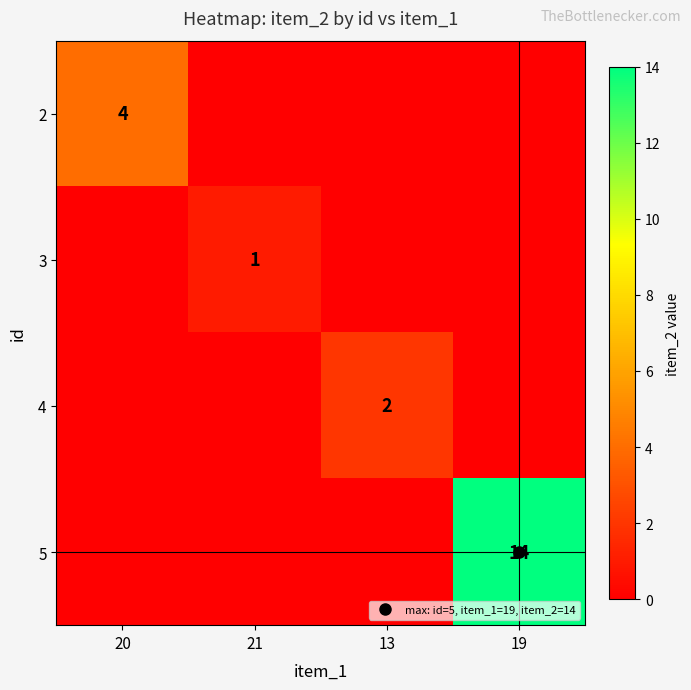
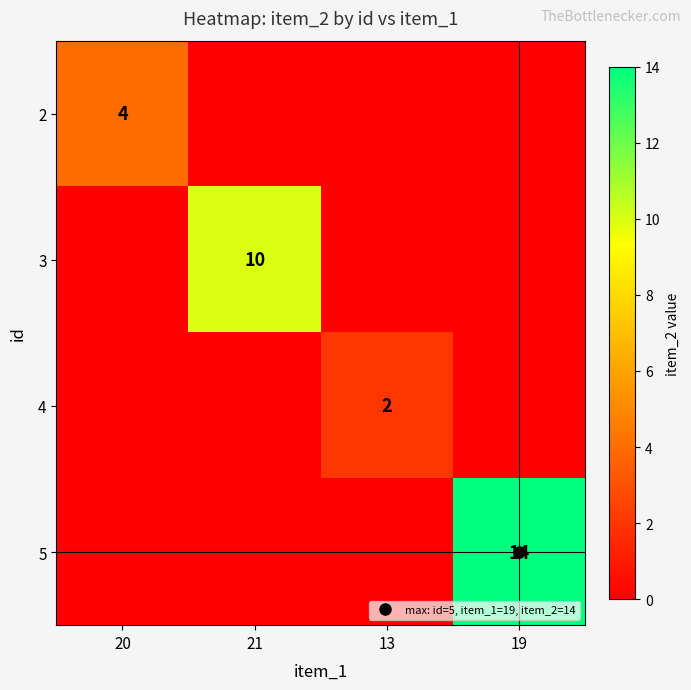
  {
    "2": {
      "20": 4
    },
    "3": {
-     "21": 1
+     "21": 10
    },
    "4": {
      "13": 2
    }
  }
